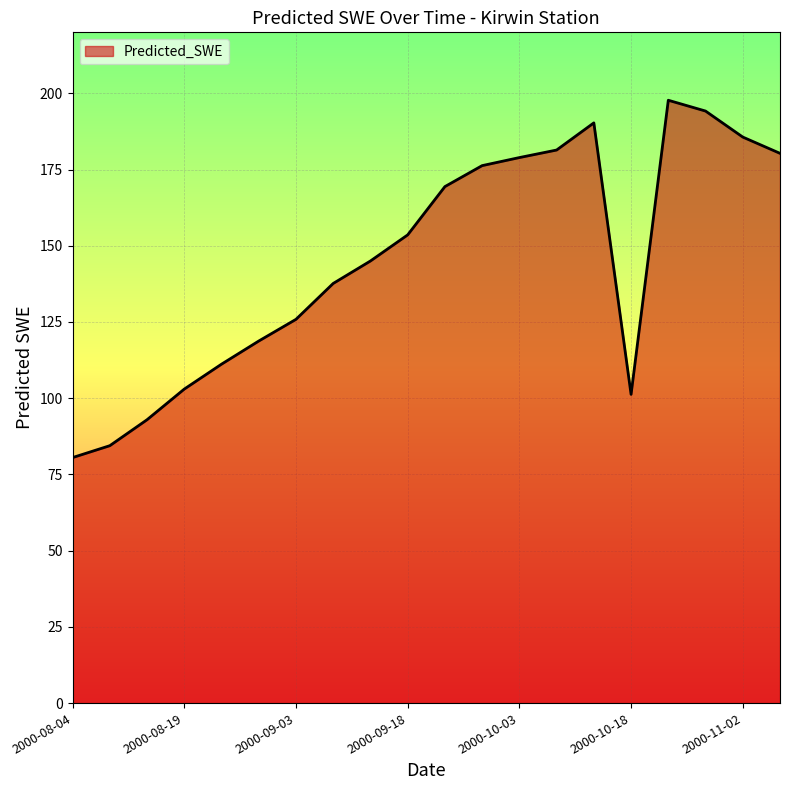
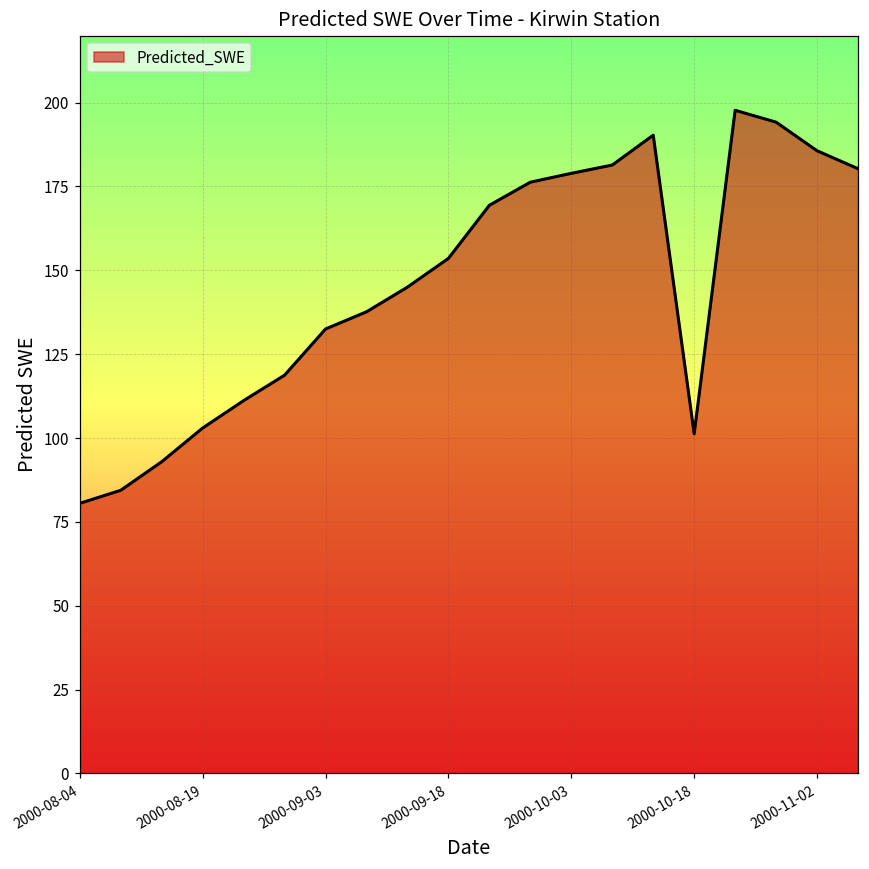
  {
    "2000-08-04": 81,
    "2000-08-19": 103,
-   "2000-09-03": 126,
+   "2000-09-03": 133,
    "2000-09-18": 154,
    "2000-10-03": 179,
    "2000-10-18": 101,
    "2000-11-02": 186
  }
